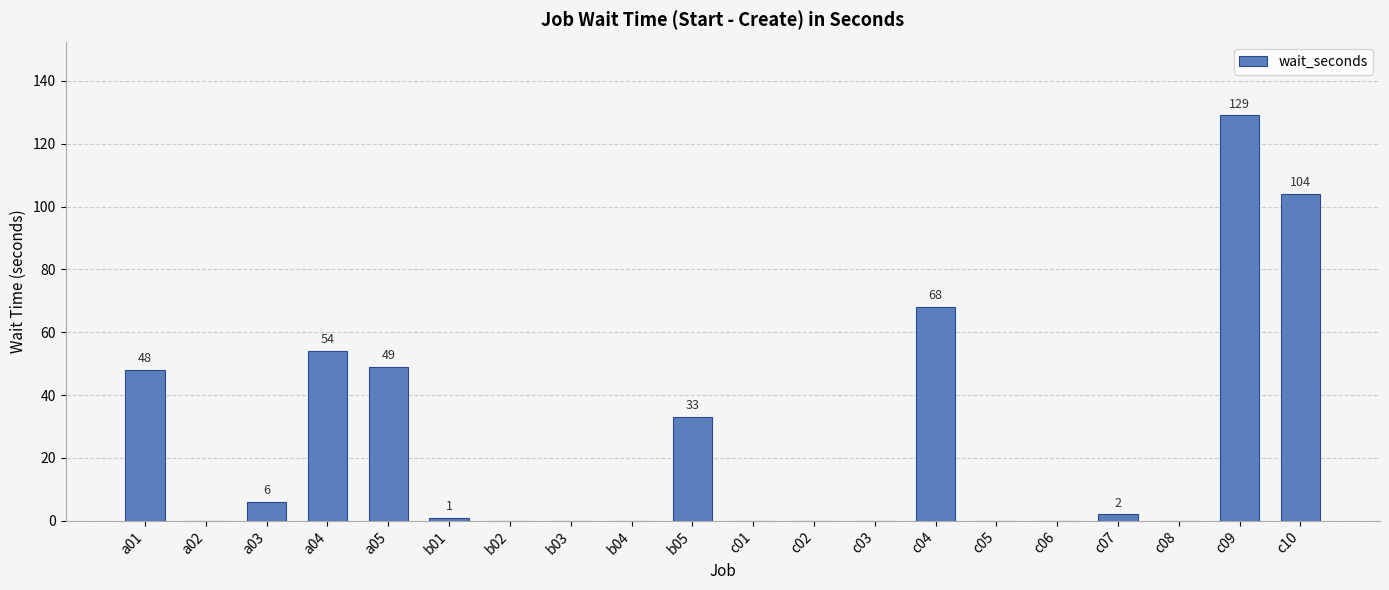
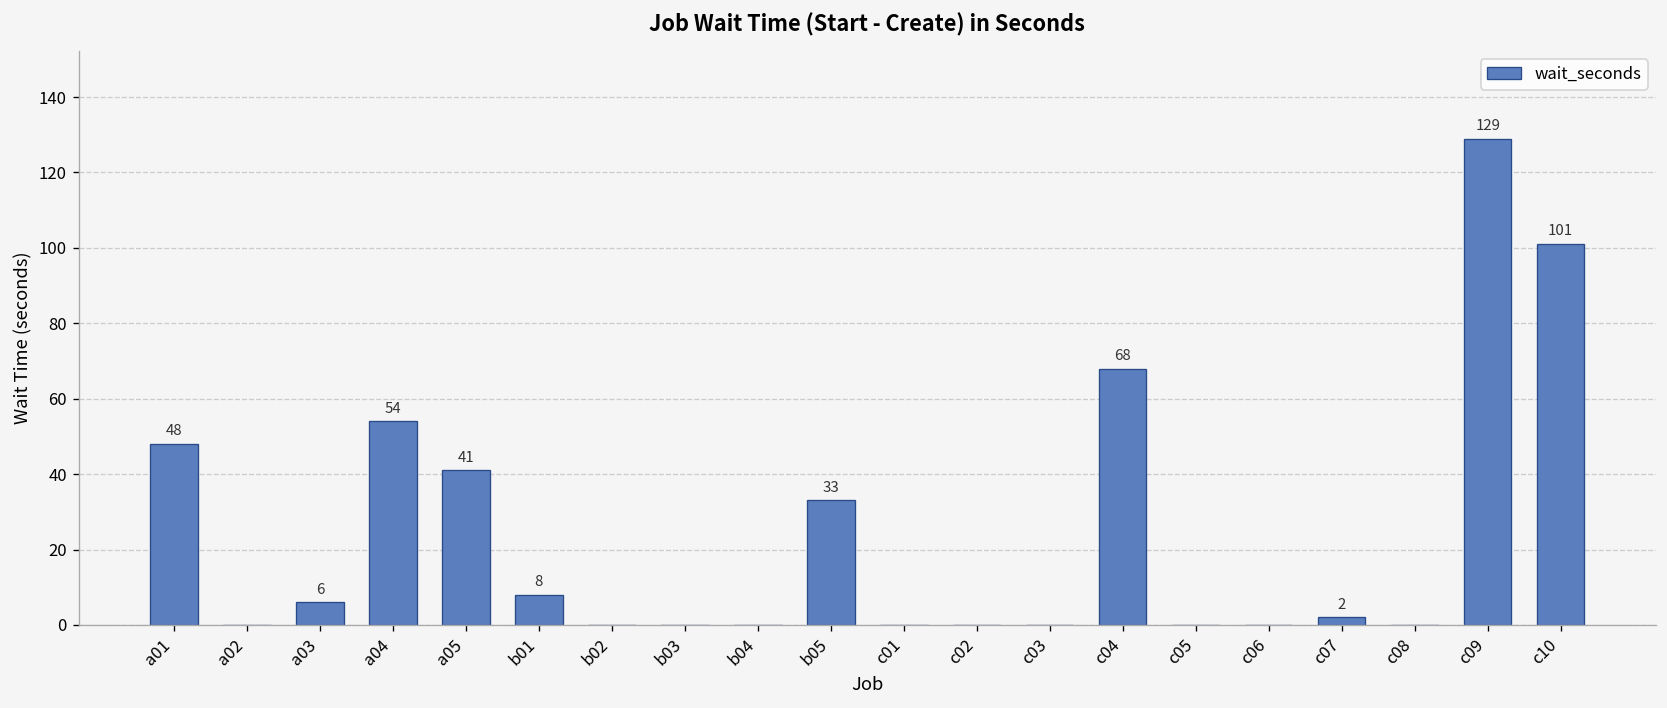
  {
    "a01": 48,
    "a03": 6,
    "a04": 54,
-   "a05": 49,
-   "b01": 1,
+   "a05": 41,
+   "b01": 8,
    "b05": 33,
    "c04": 68,
    "c07": 2,
    "c09": 129,
-   "c10": 104
+   "c10": 101
  }
